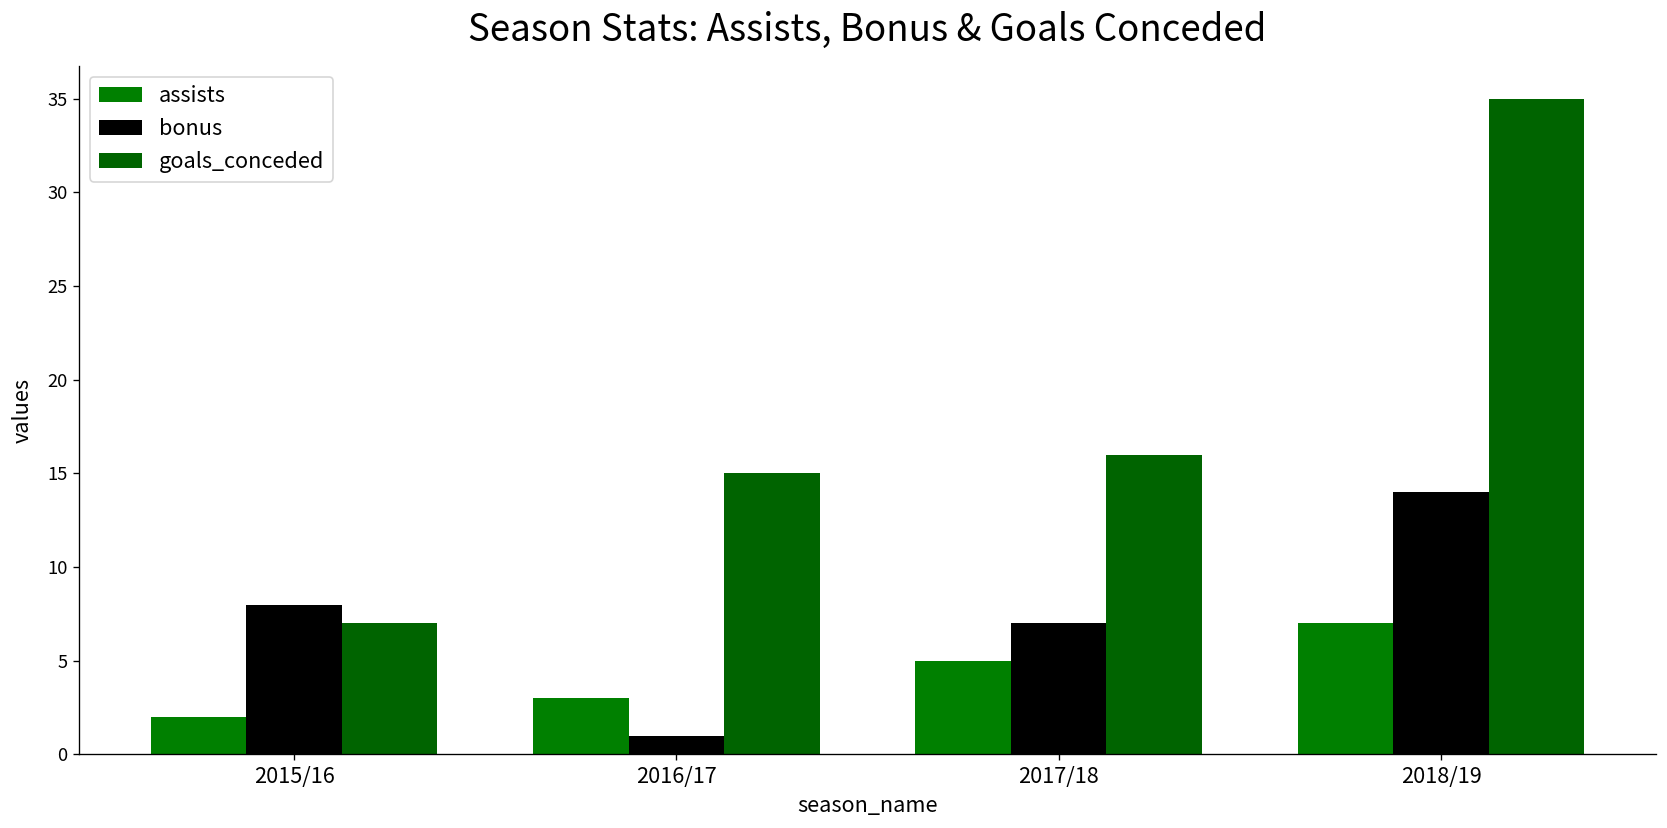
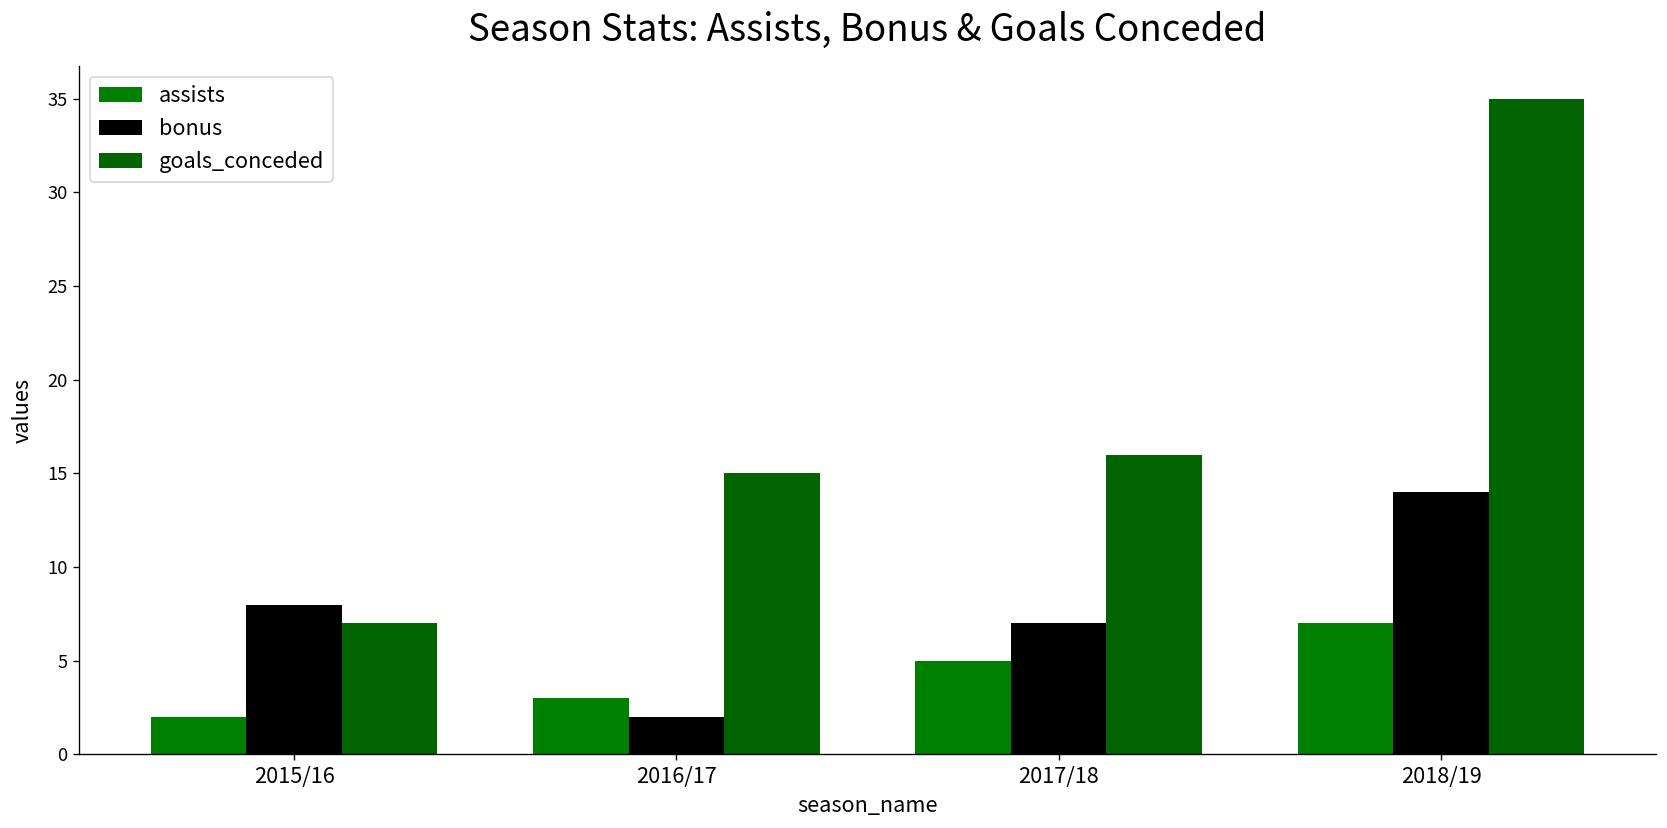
  {
    "bonus": {
      "2015/16": 8,
-     "2016/17": 1,
+     "2016/17": 2,
      "2017/18": 7,
      "2018/19": 14
    }
  }
